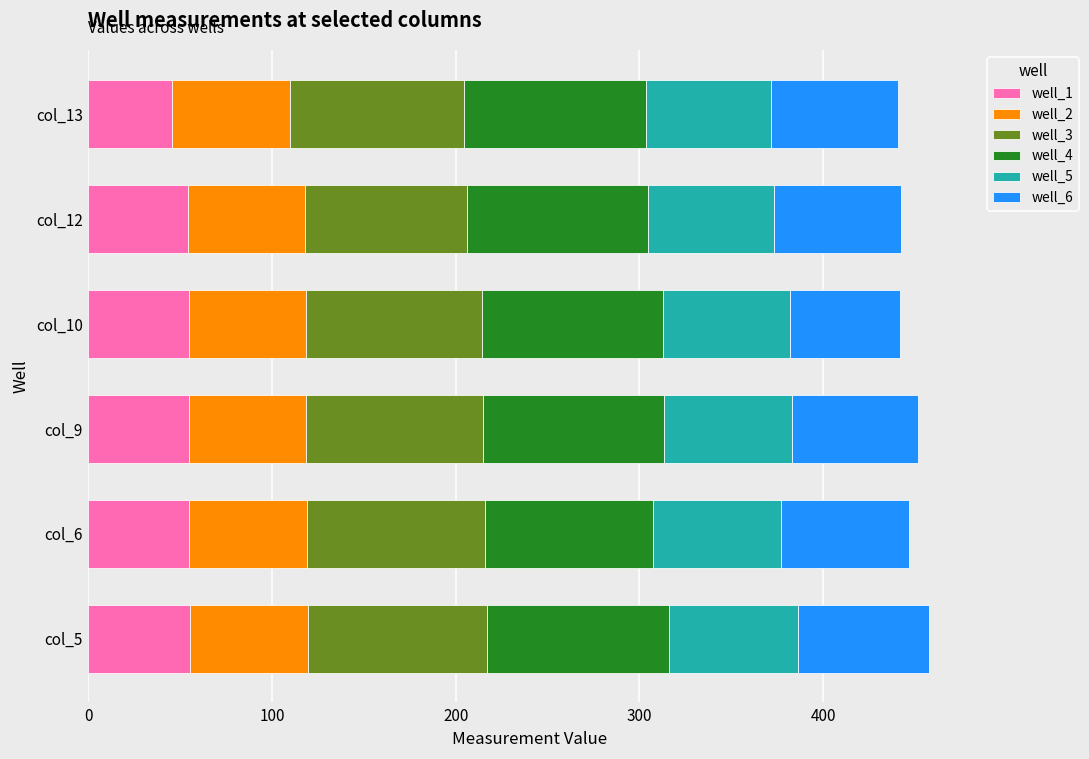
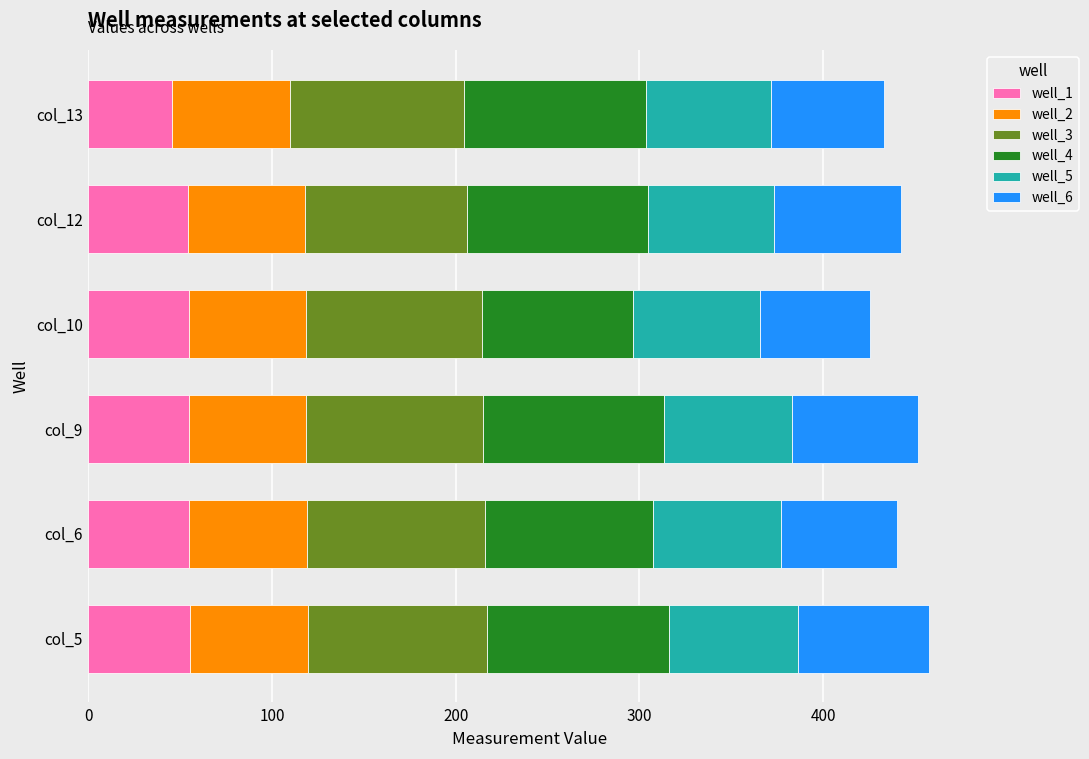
  {
    "well_1": {
      "col_13": 46,
      "col_12": 54,
      "col_10": 55,
      "col_9": 55,
      "col_6": 55,
      "col_5": 55
    },
    "well_2": {
      "col_13": 64,
      "col_12": 64,
      "col_10": 64,
      "col_9": 64,
      "col_6": 64,
      "col_5": 64
    },
    "well_3": {
      "col_13": 95,
      "col_12": 88,
      "col_10": 96,
      "col_9": 97,
      "col_6": 97,
      "col_5": 97
    },
    "well_4": {
      "col_13": 99,
      "col_12": 99,
-     "col_10": 99,
+     "col_10": 82,
      "col_9": 99,
      "col_6": 91,
      "col_5": 99
    },
    "well_5": {
      "col_13": 68,
      "col_12": 69,
      "col_10": 69,
      "col_9": 69,
      "col_6": 70,
      "col_5": 70
    },
    "well_6": {
-     "col_13": 69,
+     "col_13": 61,
      "col_12": 69,
      "col_10": 60,
      "col_9": 69,
-     "col_6": 70,
+     "col_6": 63,
      "col_5": 71
    }
  }
